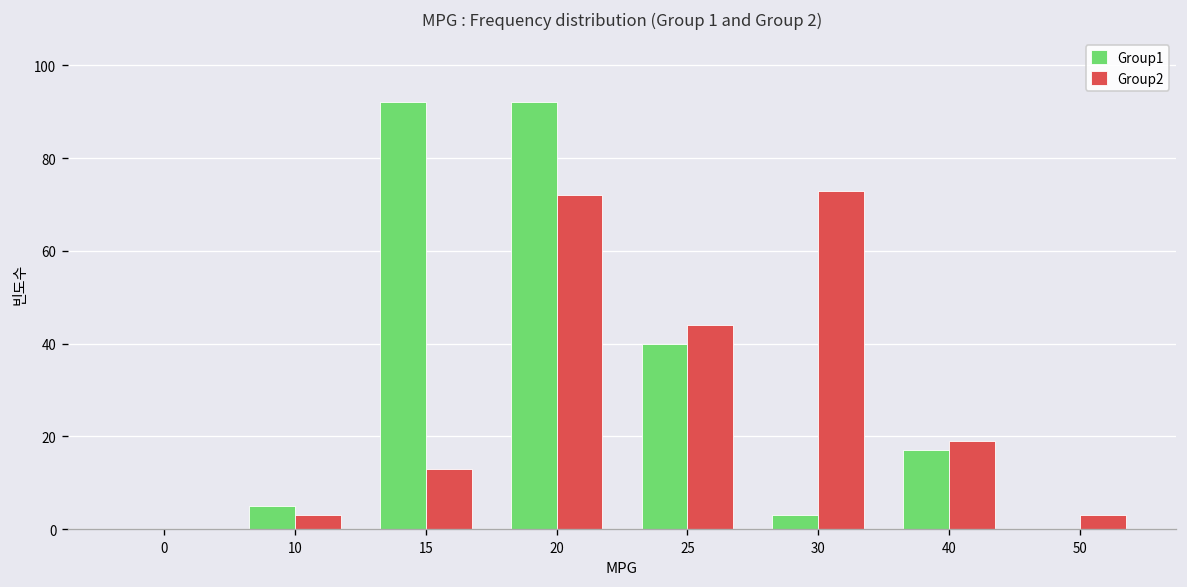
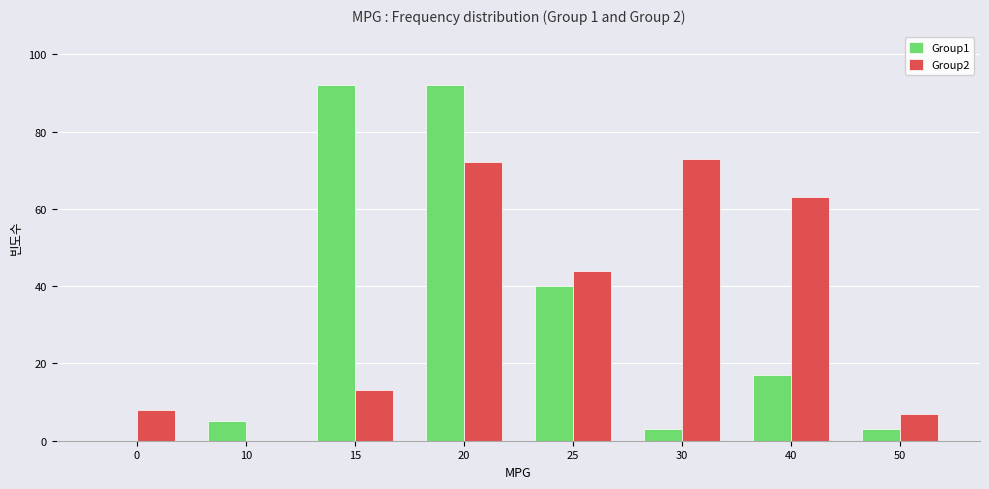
  {
    "Group1": {
      "0": 0,
      "10": 5,
      "15": 92,
      "20": 92,
      "25": 40,
      "30": 3,
      "40": 17,
-     "50": 0
+     "50": 3
    },
    "Group2": {
-     "0": 0,
-     "10": 3,
+     "0": 8,
+     "10": 0,
      "15": 13,
      "20": 72,
      "25": 44,
      "30": 73,
-     "40": 19,
-     "50": 3
+     "40": 63,
+     "50": 7
    }
  }
